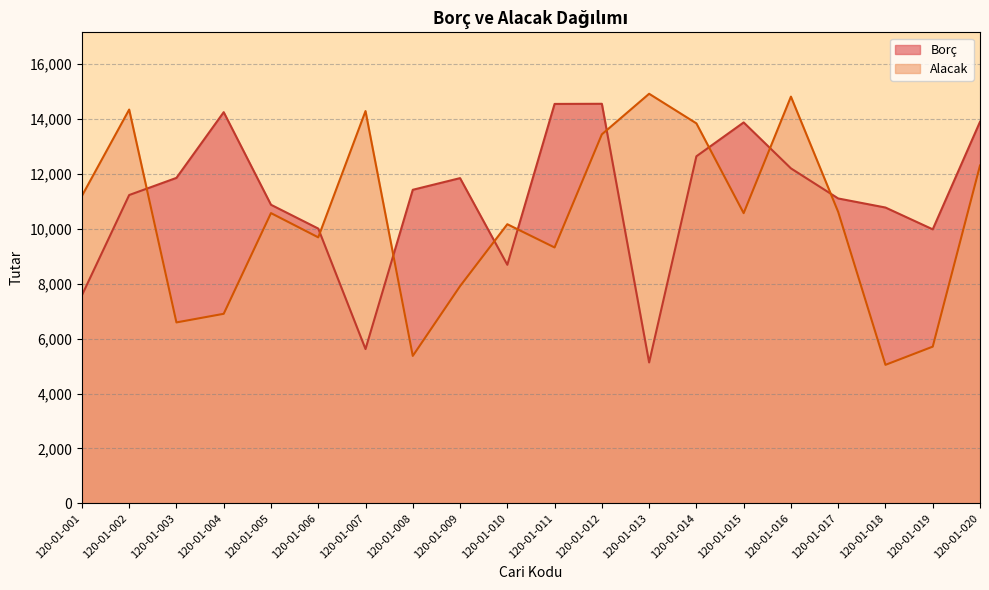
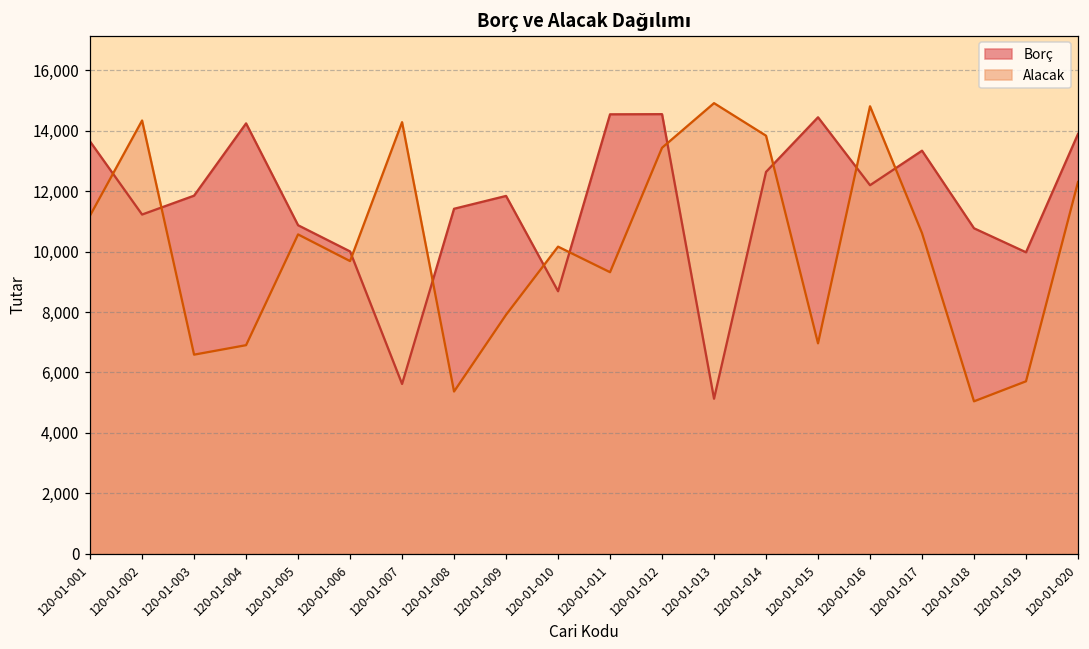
  {
    "Borç": {
-     "120-01-001": "7,600",
+     "120-01-001": "13,600",
      "120-01-002": "11,200",
      "120-01-003": "11,900",
      "120-01-004": "14,200",
      "120-01-005": "10,900",
      "120-01-006": "10,000",
      "120-01-007": "5,600",
      "120-01-008": "11,400",
      "120-01-009": "11,800",
      "120-01-010": "8,700",
      "120-01-011": "14,500",
      "120-01-012": "14,600",
      "120-01-013": "5,100",
      "120-01-014": "12,600",
-     "120-01-015": "13,900",
+     "120-01-015": "14,400",
      "120-01-016": "12,200",
-     "120-01-017": "11,100",
+     "120-01-017": "13,300",
      "120-01-018": "10,800",
      "120-01-019": "10,000",
      "120-01-020": "13,900"
    },
    "Alacak": {
      "120-01-001": "11,200",
      "120-01-002": "14,300",
      "120-01-003": "6,600",
      "120-01-004": "6,900",
      "120-01-005": "10,600",
      "120-01-006": "9,700",
      "120-01-007": "14,300",
      "120-01-008": "5,400",
      "120-01-009": "7,900",
      "120-01-010": "10,200",
      "120-01-011": "9,300",
      "120-01-012": "13,400",
      "120-01-013": "14,900",
      "120-01-014": "13,800",
-     "120-01-015": "10,600",
+     "120-01-015": "7,000",
      "120-01-016": "14,800",
      "120-01-017": "10,600",
      "120-01-018": "5,000",
      "120-01-019": "5,700",
      "120-01-020": "12,300"
    }
  }
